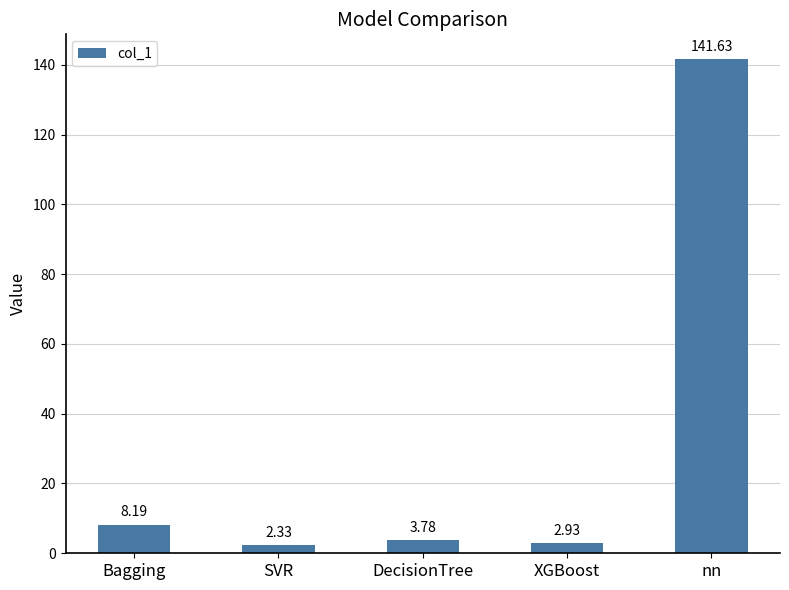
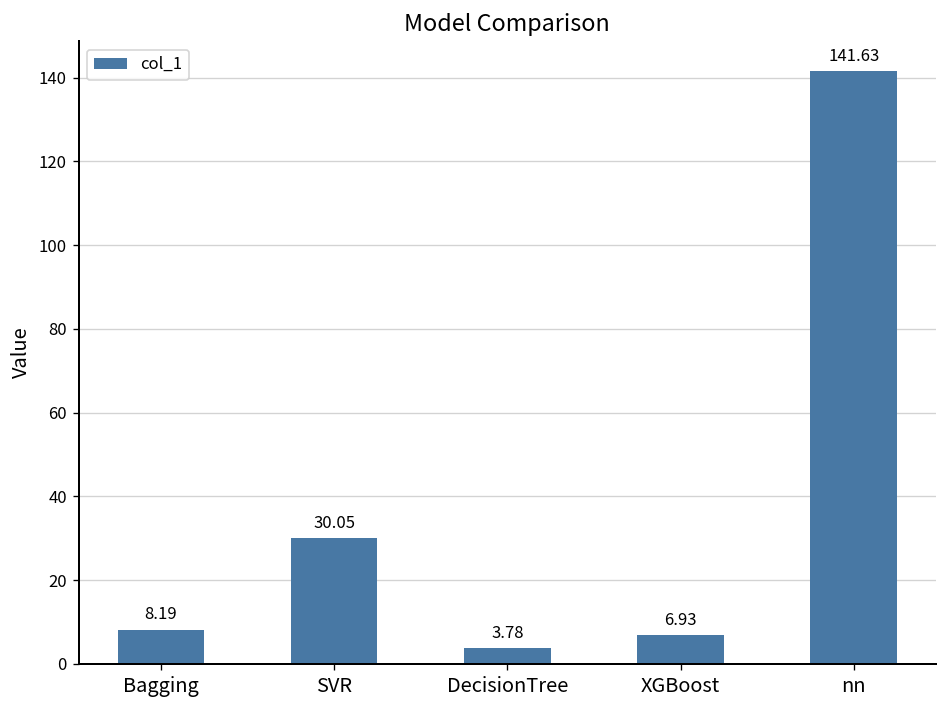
  {
    "Bagging": 8.19,
-   "SVR": 2.33,
+   "SVR": 30.05,
    "DecisionTree": 3.78,
-   "XGBoost": 2.93,
+   "XGBoost": 6.93,
    "nn": 141.63
  }
